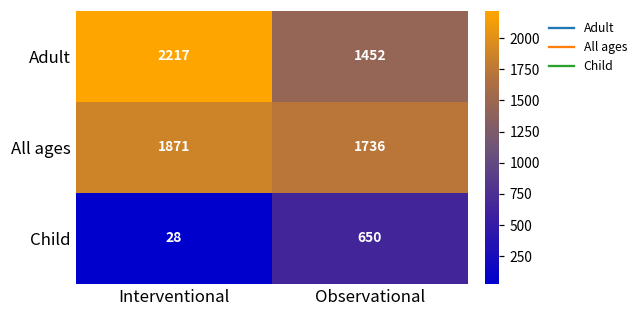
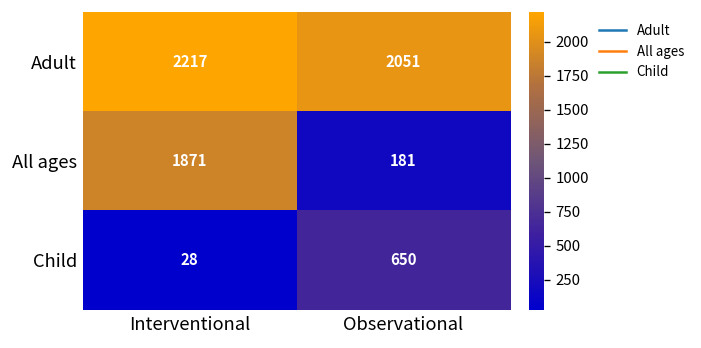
  {
    "Adult": {
      "Interventional": 2217,
-     "Observational": 1452
+     "Observational": 2051
    },
    "All ages": {
      "Interventional": 1871,
-     "Observational": 1736
+     "Observational": 181
    },
    "Child": {
      "Interventional": 28,
      "Observational": 650
    }
  }
